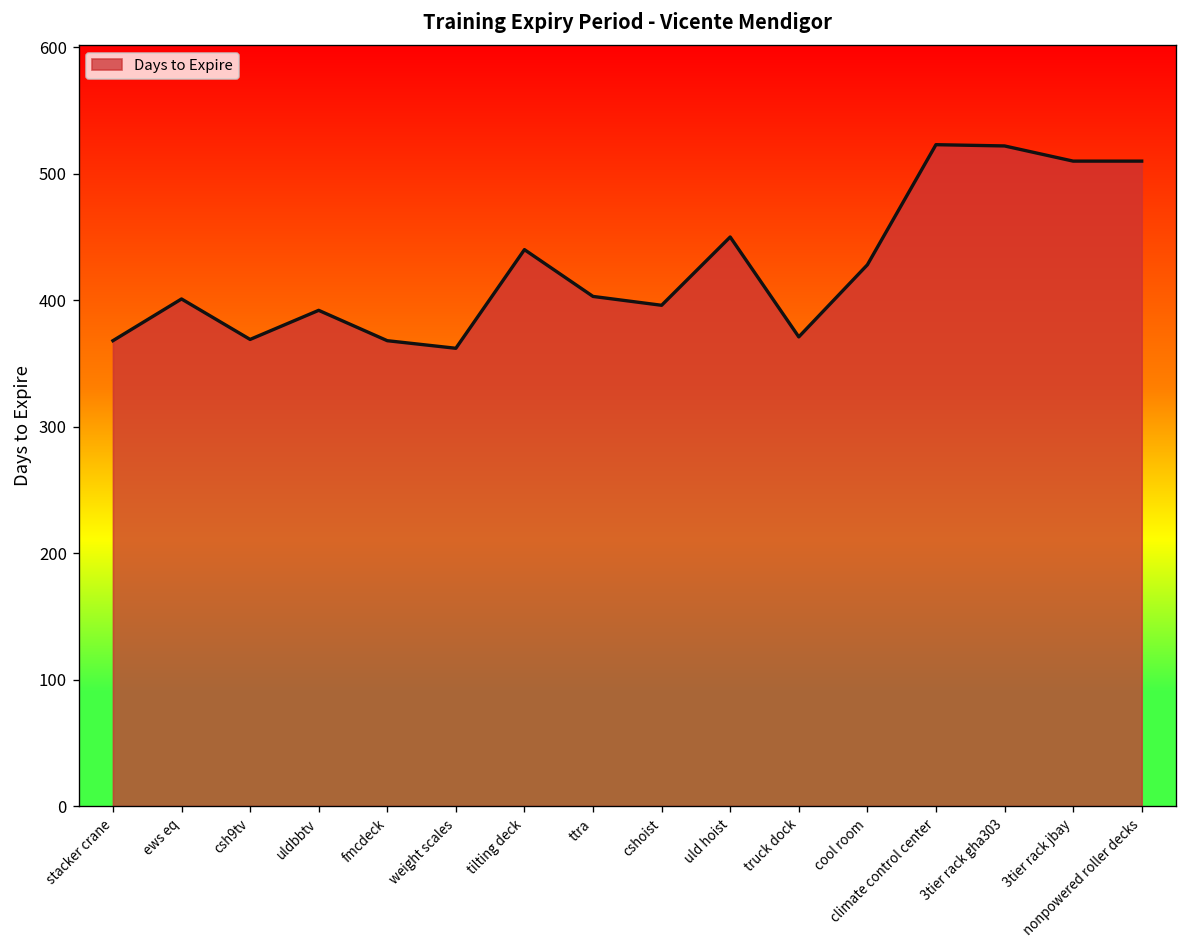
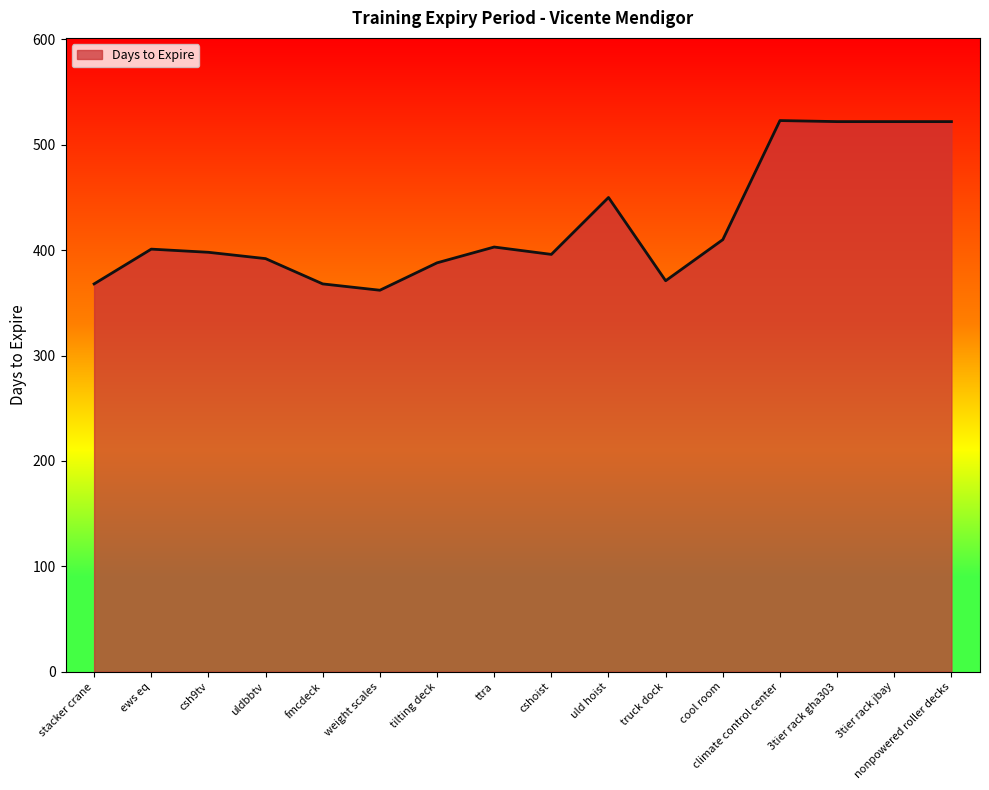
  {
    "stacker crane": 368,
    "ews eq": 401,
-   "csh9tv": 369,
+   "csh9tv": 398,
    "uldbbtv": 392,
    "fmcdeck": 368,
    "weight scales": 362,
-   "tilting deck": 440,
+   "tilting deck": 388,
    "ttra": 403,
    "cshoist": 396,
    "uld hoist": 450,
    "truck dock": 371,
-   "cool room": 428,
+   "cool room": 410,
    "climate control center": 523,
    "3tier rack gha303": 522,
-   "3tier rack jbay": 510,
-   "nonpowered roller decks": 510
+   "3tier rack jbay": 522,
+   "nonpowered roller decks": 522
  }
